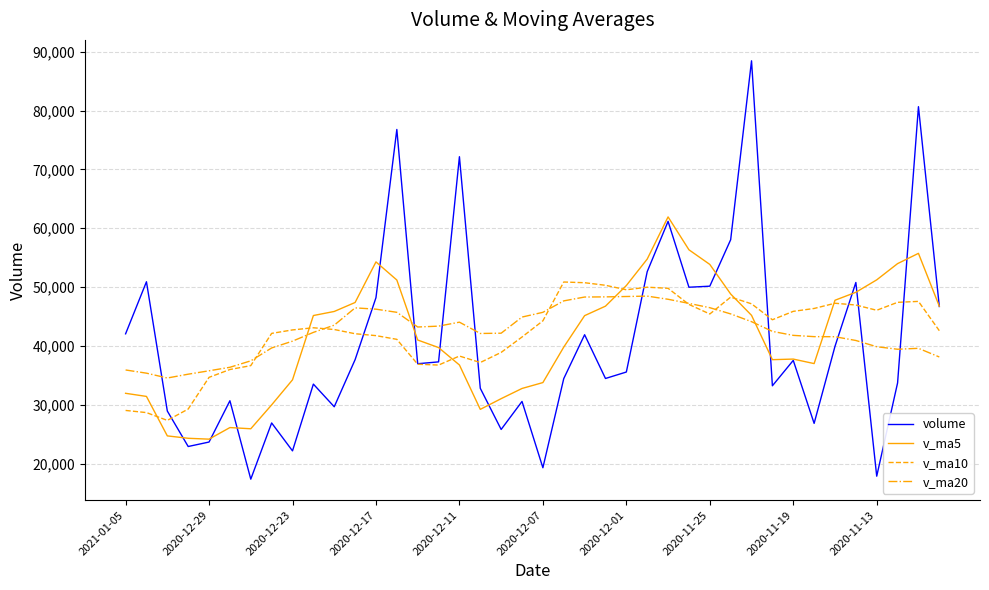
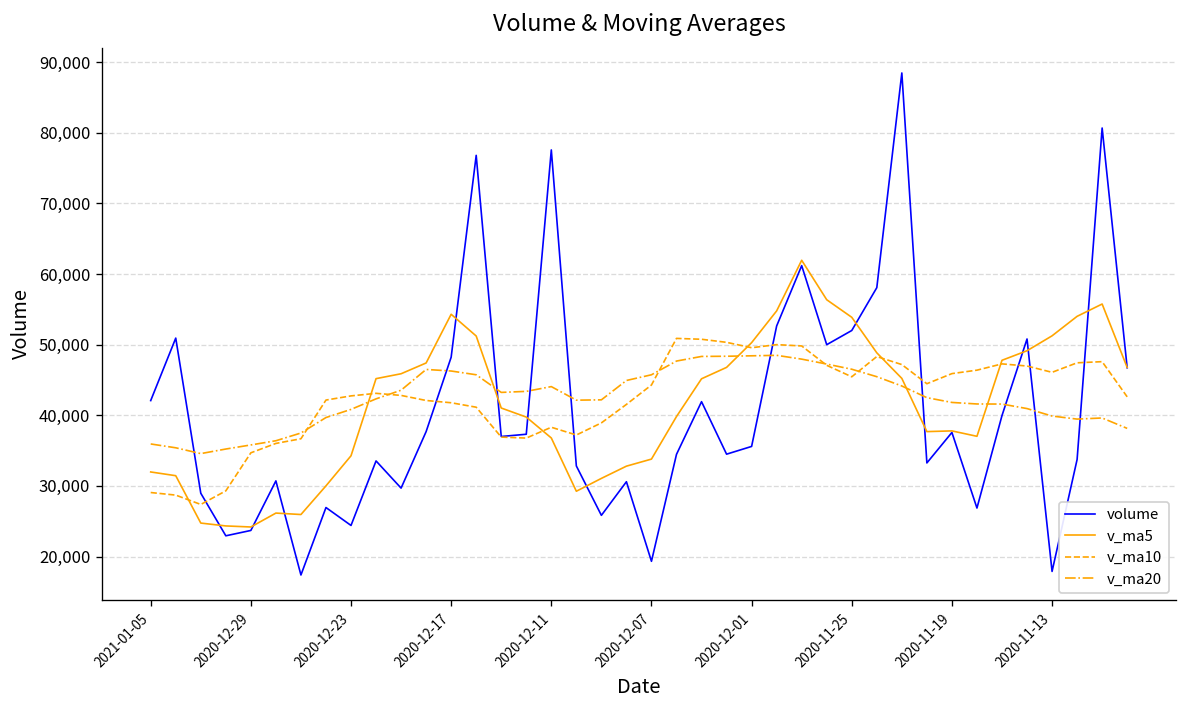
  {
    "volume": {
      "2021-01-05": "42,000",
      "2020-12-29": "24,000",
-     "2020-12-23": "22,000",
+     "2020-12-23": "24,000",
      "2020-12-17": "48,000",
-     "2020-12-11": "72,000",
+     "2020-12-11": "78,000",
      "2020-12-07": "19,000",
      "2020-12-01": "36,000",
-     "2020-11-25": "50,000",
+     "2020-11-25": "52,000",
      "2020-11-13": "18,000"
    }
  }
